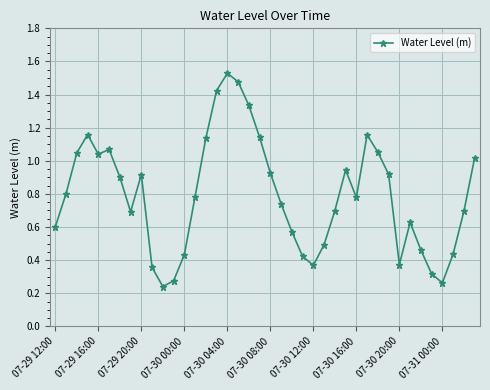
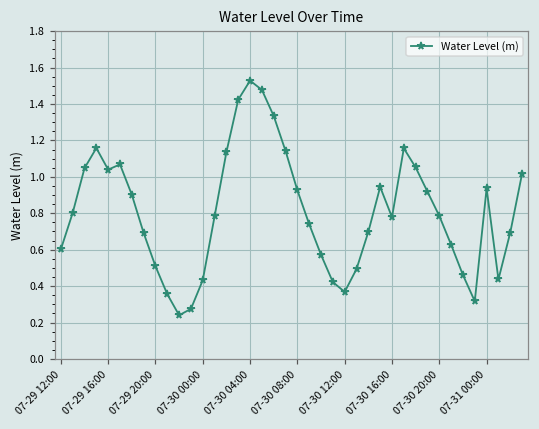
  {
    "07-29 12:00": 0.60,
    "07-29 16:00": 1.04,
-   "07-29 20:00": 0.92,
+   "07-29 20:00": 0.51,
    "07-30 00:00": 0.43,
    "07-30 04:00": 1.53,
    "07-30 08:00": 0.93,
    "07-30 12:00": 0.37,
    "07-30 16:00": 0.78,
-   "07-30 20:00": 0.37,
-   "07-31 00:00": 0.26
+   "07-30 20:00": 0.79,
+   "07-31 00:00": 0.94
  }
